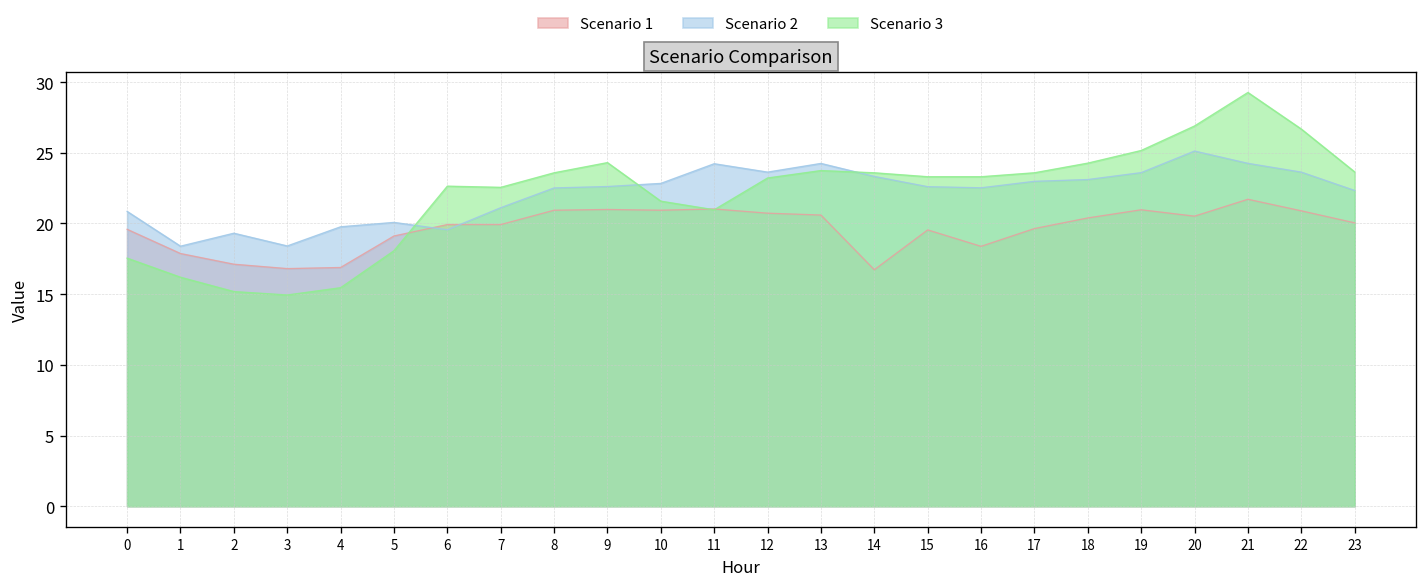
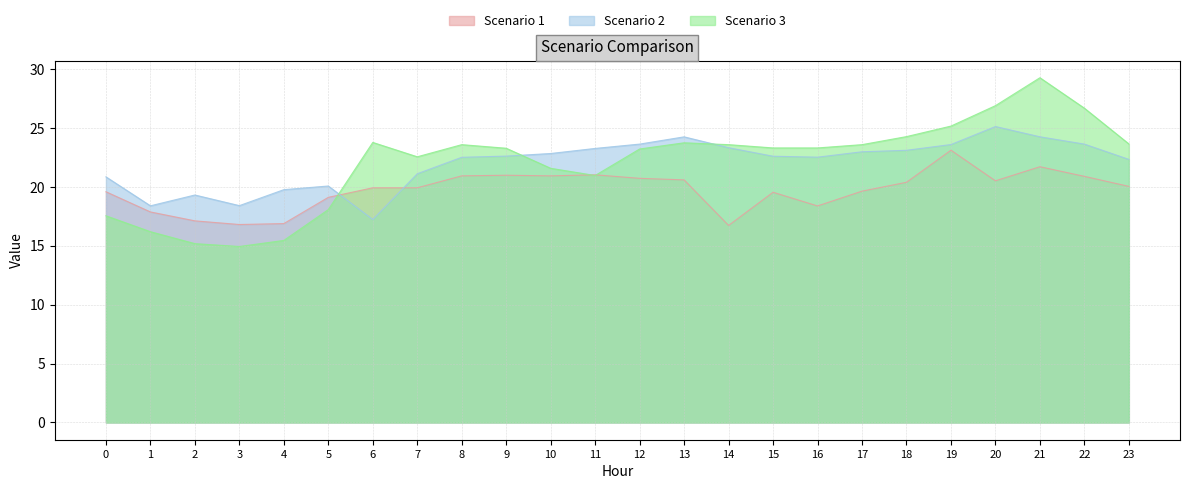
  {
    "Scenario 1": {
      "0": 19.6,
      "1": 17.9,
      "2": 17.1,
      "3": 16.8,
      "4": 16.9,
      "5": 19.1,
      "6": 19.9,
      "7": 19.9,
      "8": 20.9,
      "9": 21.0,
      "10": 20.9,
      "12": 20.7,
      "13": 20.6,
      "14": 16.7,
      "15": 19.5,
      "16": 18.4,
      "17": 19.6,
      "18": 20.4,
-     "19": 21.0,
+     "19": 23.1,
      "20": 20.5,
      "21": 21.7,
      "22": 20.9,
      "23": 20.0
    },
    "Scenario 2": {
      "0": 20.9,
      "1": 18.4,
      "2": 19.3,
      "3": 18.4,
      "4": 19.8,
      "5": 20.1,
-     "6": 19.6,
+     "6": 17.2,
      "7": 21.1,
      "8": 22.5,
      "9": 22.6,
      "10": 22.8,
-     "11": 24.2,
+     "11": 23.3,
      "12": 23.6,
      "13": 24.2,
      "14": 23.3,
      "15": 22.6,
      "16": 22.5,
      "17": 23.0,
      "18": 23.1,
      "19": 23.6,
      "20": 25.1,
      "21": 24.3,
      "22": 23.6,
      "23": 22.3
    },
    "Scenario 3": {
      "0": 17.5,
      "1": 16.2,
      "2": 15.2,
      "3": 14.9,
      "4": 15.5,
      "5": 18.1,
-     "6": 22.6,
+     "6": 23.8,
      "7": 22.6,
      "8": 23.6,
-     "9": 24.3,
+     "9": 23.3,
      "10": 21.6,
      "12": 23.2,
      "13": 23.7,
      "14": 23.6,
      "15": 23.3,
      "16": 23.3,
      "17": 23.6,
      "18": 24.3,
      "19": 25.2,
      "20": 26.9,
      "21": 29.3,
      "22": 26.7,
      "23": 23.7
    }
  }
